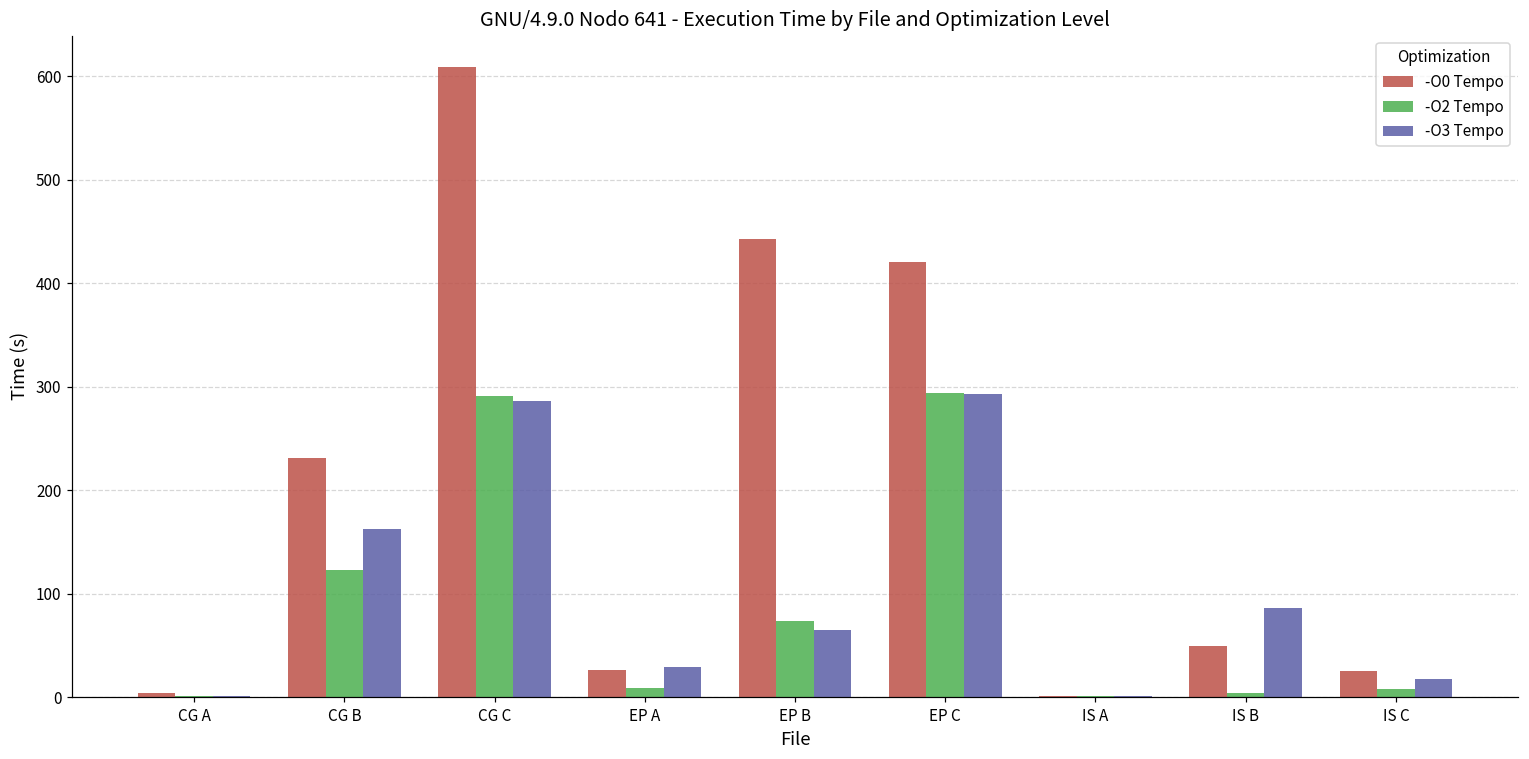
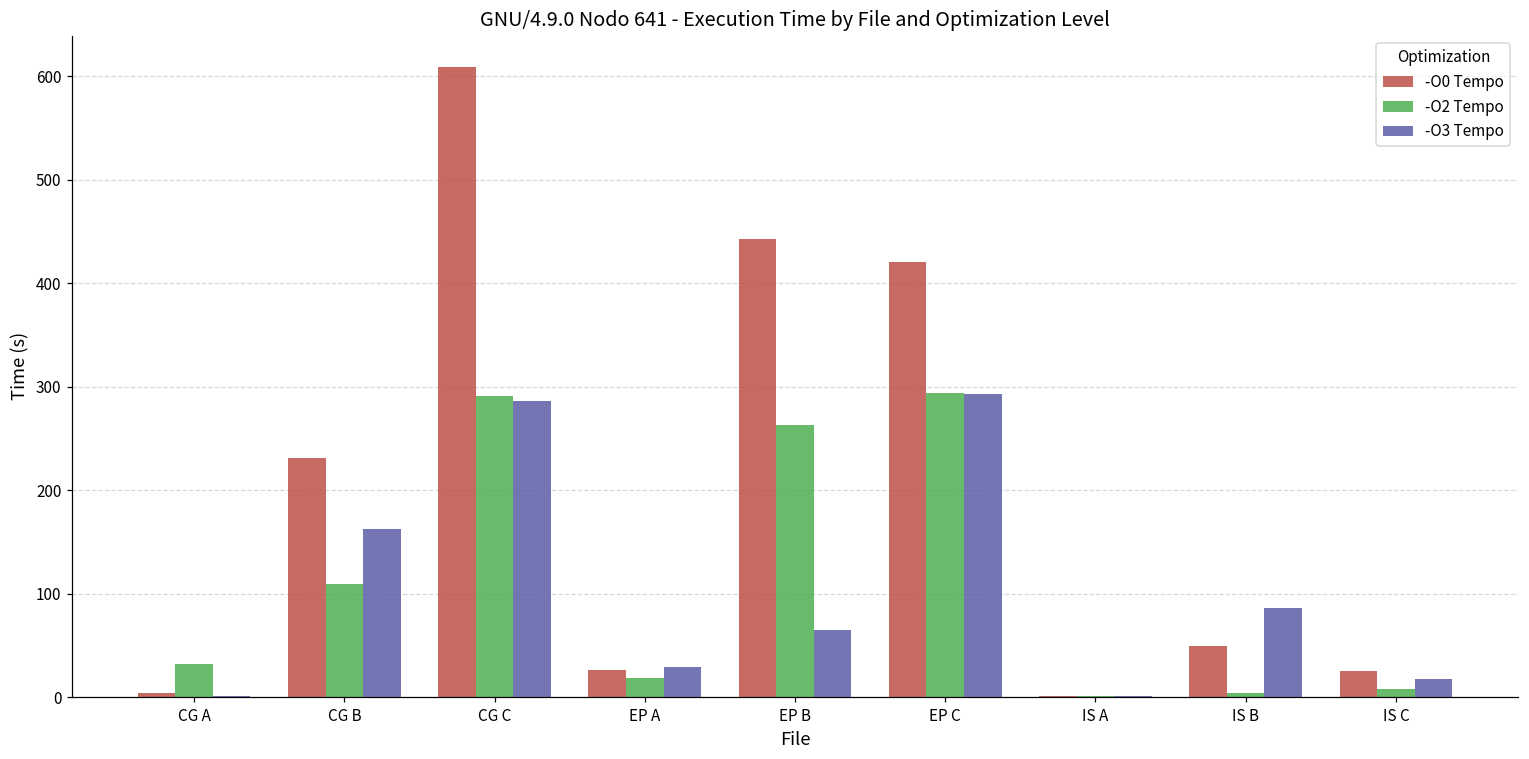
  {
    "-O0 Tempo": {
      "CG A": 0,
      "CG B": 230,
      "CG C": 610,
      "EP A": 30,
      "EP B": 440,
      "EP C": 420,
      "IS B": 50,
      "IS C": 20
    },
    "-O2 Tempo": {
-     "CG A": 0,
-     "CG B": 120,
+     "CG A": 30,
+     "CG B": 110,
      "CG C": 290,
-     "EP A": 10,
-     "EP B": 70,
+     "EP A": 20,
+     "EP B": 260,
      "EP C": 290,
      "IS B": 0,
      "IS C": 10
    },
    "-O3 Tempo": {
      "CG B": 160,
      "CG C": 290,
      "EP A": 30,
      "EP B": 60,
      "EP C": 290,
      "IS B": 90,
      "IS C": 20
    }
  }
